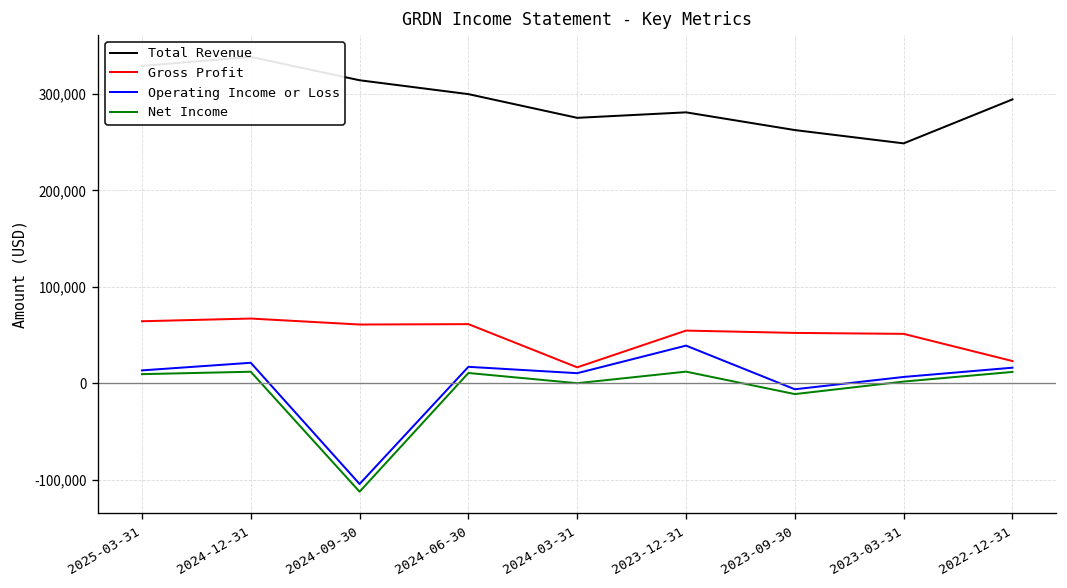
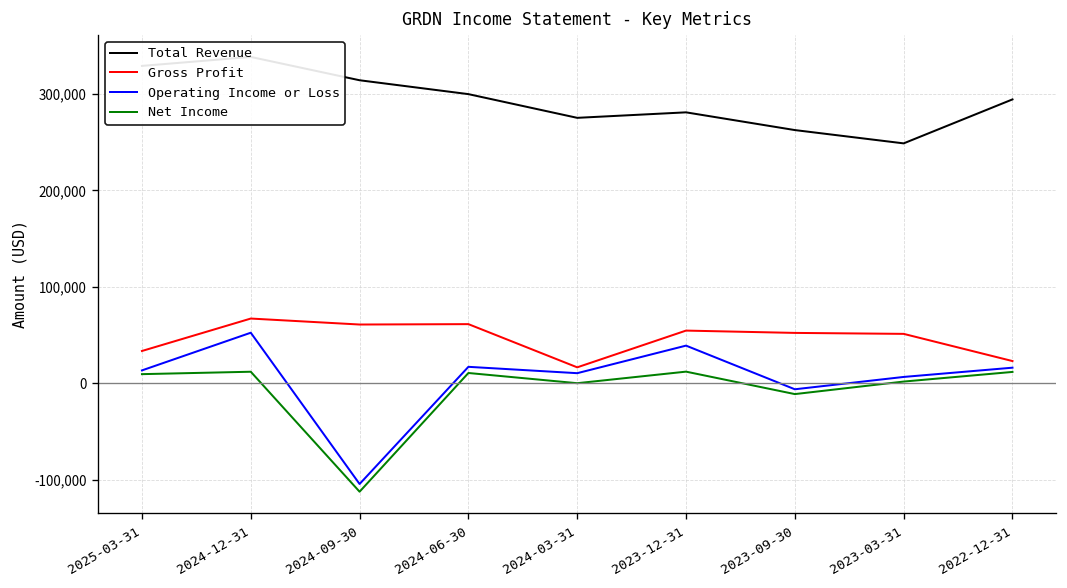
  {
    "Total Revenue": {
      "2024-09-30": "310,000",
      "2024-06-30": "300,000",
      "2024-03-31": "280,000",
      "2023-12-31": "280,000",
      "2023-09-30": "260,000",
      "2023-03-31": "250,000",
      "2022-12-31": "290,000"
    },
    "Gross Profit": {
-     "2025-03-31": "60,000",
+     "2025-03-31": "30,000",
      "2024-12-31": "70,000",
      "2024-09-30": "60,000",
      "2024-06-30": "60,000",
      "2024-03-31": "20,000",
      "2023-12-31": "50,000",
      "2023-09-30": "50,000",
      "2023-03-31": "50,000",
      "2022-12-31": "20,000"
    },
    "Operating Income or Loss": {
      "2025-03-31": "10,000",
-     "2024-12-31": "20,000",
+     "2024-12-31": "50,000",
      "2024-09-30": "-100,000",
      "2024-06-30": "20,000",
      "2024-03-31": "10,000",
      "2023-12-31": "40,000",
      "2023-09-30": "-10,000",
      "2023-03-31": "10,000",
      "2022-12-31": "20,000"
    },
    "Net Income": {
      "2025-03-31": "10,000",
      "2024-12-31": "10,000",
      "2024-09-30": "-110,000",
      "2024-06-30": "10,000",
      "2024-03-31": "0",
      "2023-12-31": "10,000",
      "2023-09-30": "-10,000",
      "2023-03-31": "0",
      "2022-12-31": "10,000"
    }
  }
